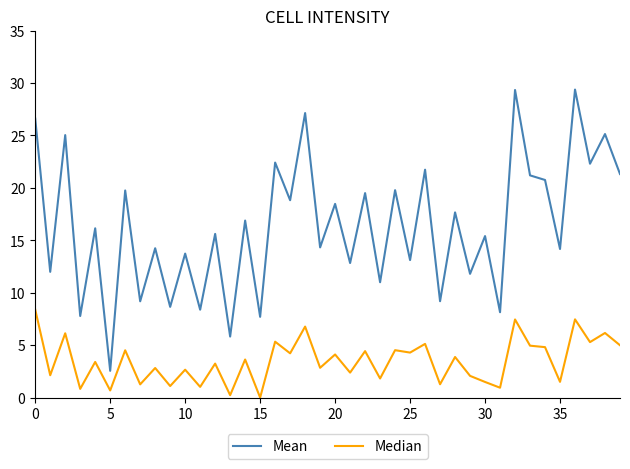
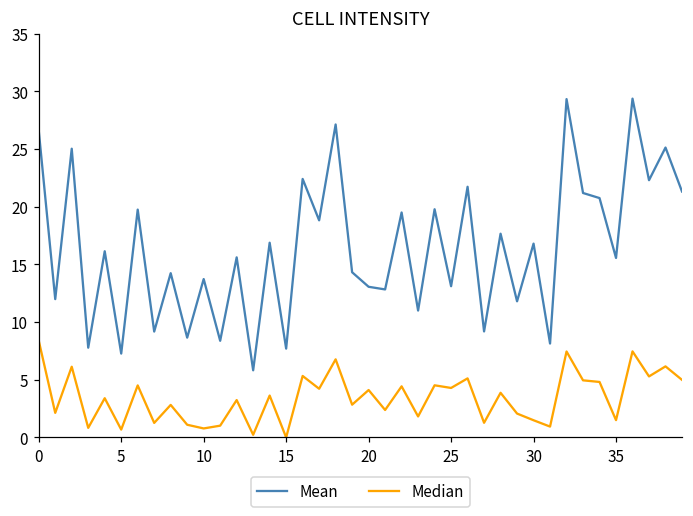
  {
    "Mean": {
      "0": 26.6,
-     "5": 2.6,
+     "5": 7.3,
      "10": 13.7,
      "15": 7.7,
-     "20": 18.5,
+     "20": 13.1,
      "25": 13.1,
-     "30": 15.4,
-     "35": 14.2
+     "30": 16.8,
+     "35": 15.6
    },
    "Median": {
      "0": 8.4,
      "5": 0.7,
-     "10": 2.7,
+     "10": 0.8,
      "15": 0.0,
      "20": 4.1,
      "25": 4.3,
      "30": 1.5,
      "35": 1.5
    }
  }
